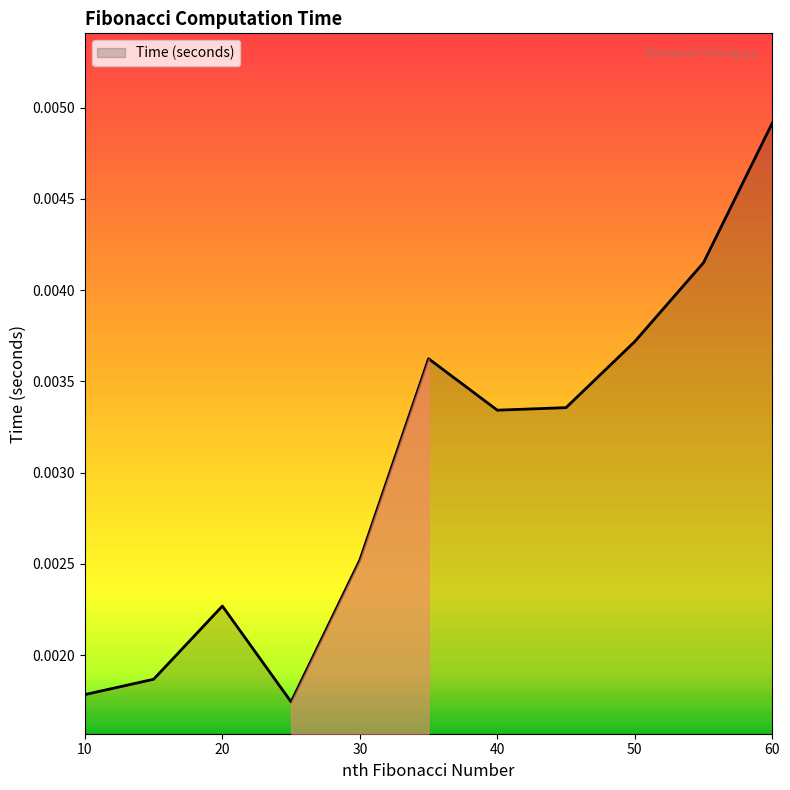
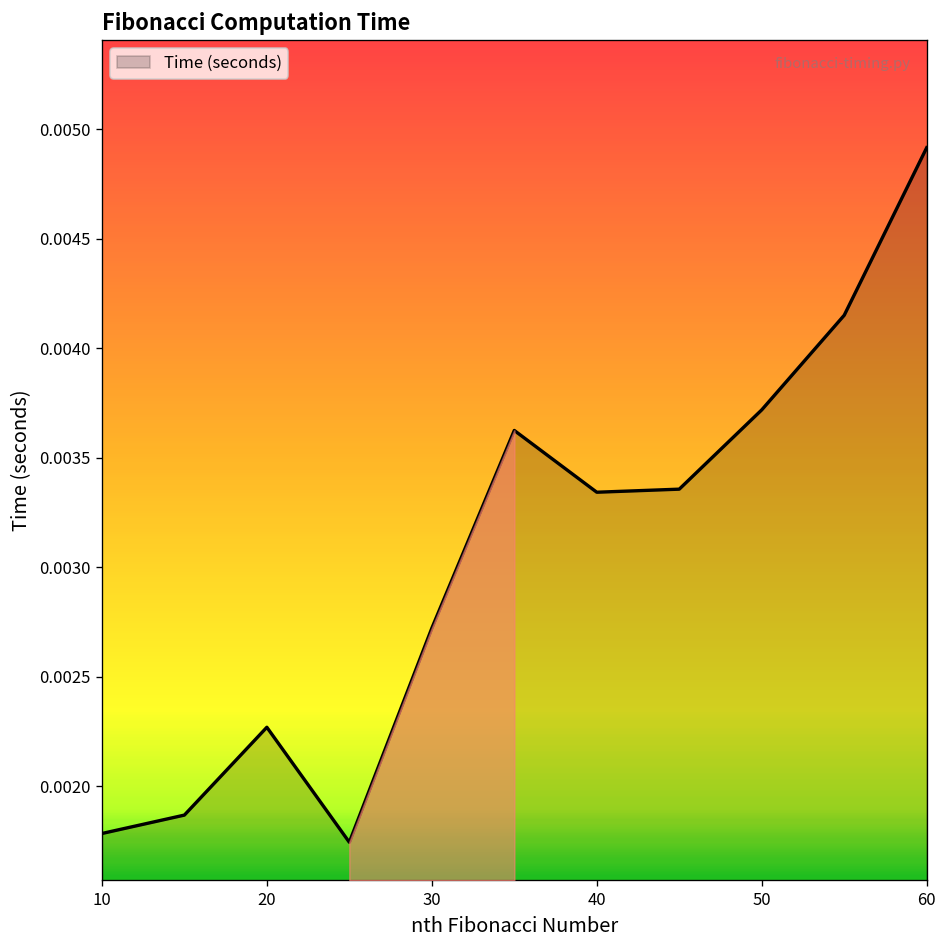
  {
    "Time (seconds)": {
      "10": 0.00178,
      "20": 0.00227,
-     "30": 0.00252,
+     "30": 0.00272,
      "40": 0.00334,
      "50": 0.00372,
      "60": 0.00492
    }
  }
